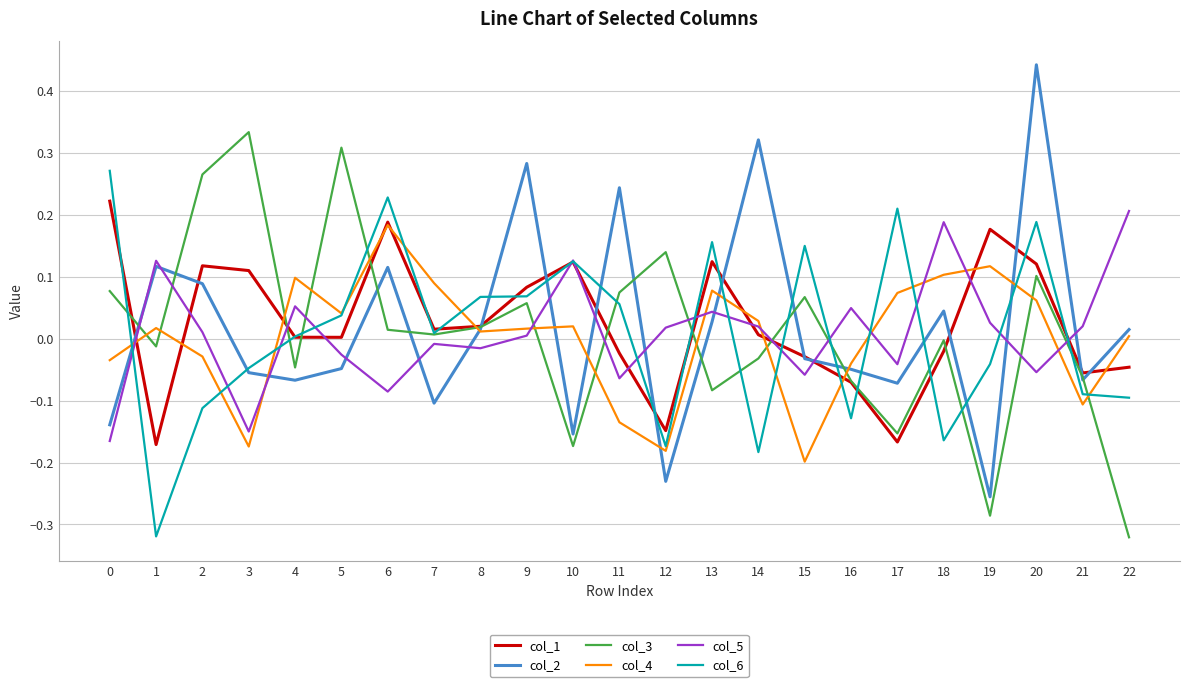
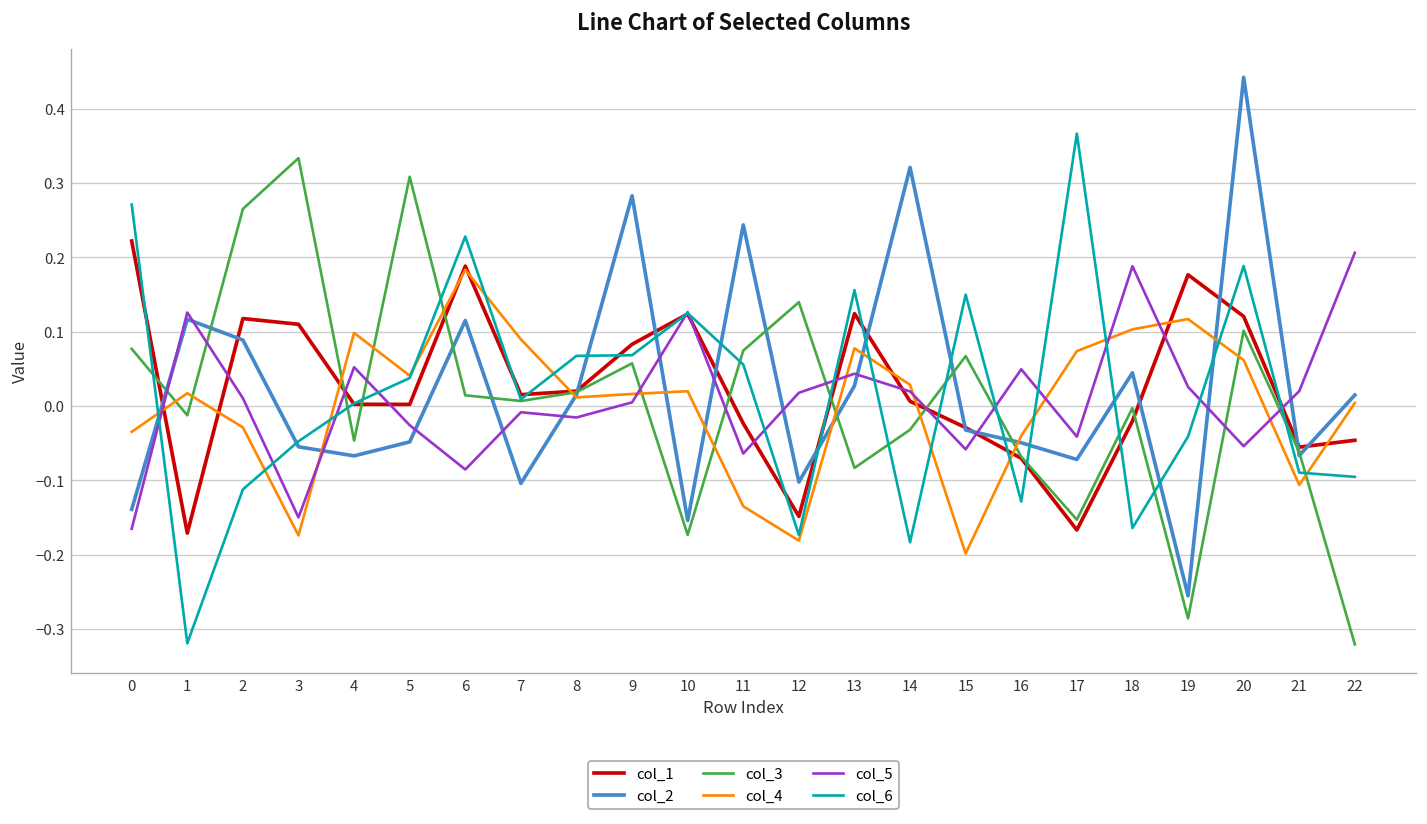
  {
    "col_1": {
      "0": 0.22,
      "1": -0.17,
      "2": 0.12,
      "3": 0.11,
      "5": 0.00,
      "6": 0.19,
      "7": 0.02,
      "9": 0.08,
      "11": -0.02,
      "12": -0.15,
      "13": 0.12,
      "14": 0.01,
      "17": -0.17,
      "18": -0.02,
      "19": 0.18,
      "20": 0.12,
      "21": -0.06,
      "22": -0.05
    },
    "col_2": {
      "0": -0.14,
      "1": 0.12,
      "2": 0.09,
      "3": -0.05,
      "4": -0.07,
      "5": -0.05,
      "6": 0.12,
      "7": -0.10,
      "9": 0.28,
      "10": -0.15,
      "11": 0.24,
-     "12": -0.23,
+     "12": -0.10,
      "13": 0.03,
      "14": 0.32,
      "16": -0.05,
      "17": -0.07,
      "18": 0.04,
      "19": -0.26,
      "20": 0.44,
      "21": -0.07,
      "22": 0.01
    },
    "col_3": {
      "0": 0.08,
      "1": -0.01,
      "2": 0.27,
      "3": 0.33,
      "4": -0.05,
      "5": 0.31,
      "6": 0.01,
      "9": 0.06,
      "10": -0.17,
      "11": 0.07,
      "12": 0.14,
      "13": -0.08,
      "14": -0.03,
      "15": 0.07,
      "17": -0.15,
      "18": 0.00,
      "19": -0.29,
      "20": 0.10,
      "21": -0.06,
      "22": -0.32
    },
    "col_4": {
      "0": -0.03,
      "1": 0.02,
      "2": -0.03,
      "3": -0.17,
      "4": 0.10,
      "6": 0.18,
      "7": 0.09,
      "9": 0.02,
      "10": 0.02,
      "11": -0.13,
      "12": -0.18,
      "13": 0.08,
      "14": 0.03,
      "15": -0.20,
      "16": -0.04,
      "17": 0.07,
      "18": 0.10,
      "19": 0.12,
      "20": 0.06,
      "21": -0.11,
      "22": 0.00
    },
    "col_5": {
      "0": -0.17,
      "1": 0.13,
      "2": 0.01,
      "3": -0.15,
      "4": 0.05,
      "5": -0.03,
      "6": -0.09,
      "7": -0.01,
      "8": -0.02,
      "9": 0.00,
      "11": -0.06,
      "12": 0.02,
      "13": 0.04,
      "14": 0.02,
      "15": -0.06,
      "16": 0.05,
      "17": -0.04,
      "18": 0.19,
      "19": 0.03,
      "20": -0.05,
      "21": 0.02,
      "22": 0.21
    },
    "col_6": {
      "0": 0.27,
      "1": -0.32,
      "2": -0.11,
      "3": -0.05,
      "6": 0.23,
      "8": 0.07,
      "9": 0.07,
      "11": 0.06,
      "12": -0.17,
      "13": 0.16,
      "14": -0.18,
      "15": 0.15,
      "16": -0.13,
-     "17": 0.21,
+     "17": 0.37,
      "18": -0.16,
      "19": -0.04,
      "20": 0.19,
      "21": -0.09,
      "22": -0.10
    }
  }
